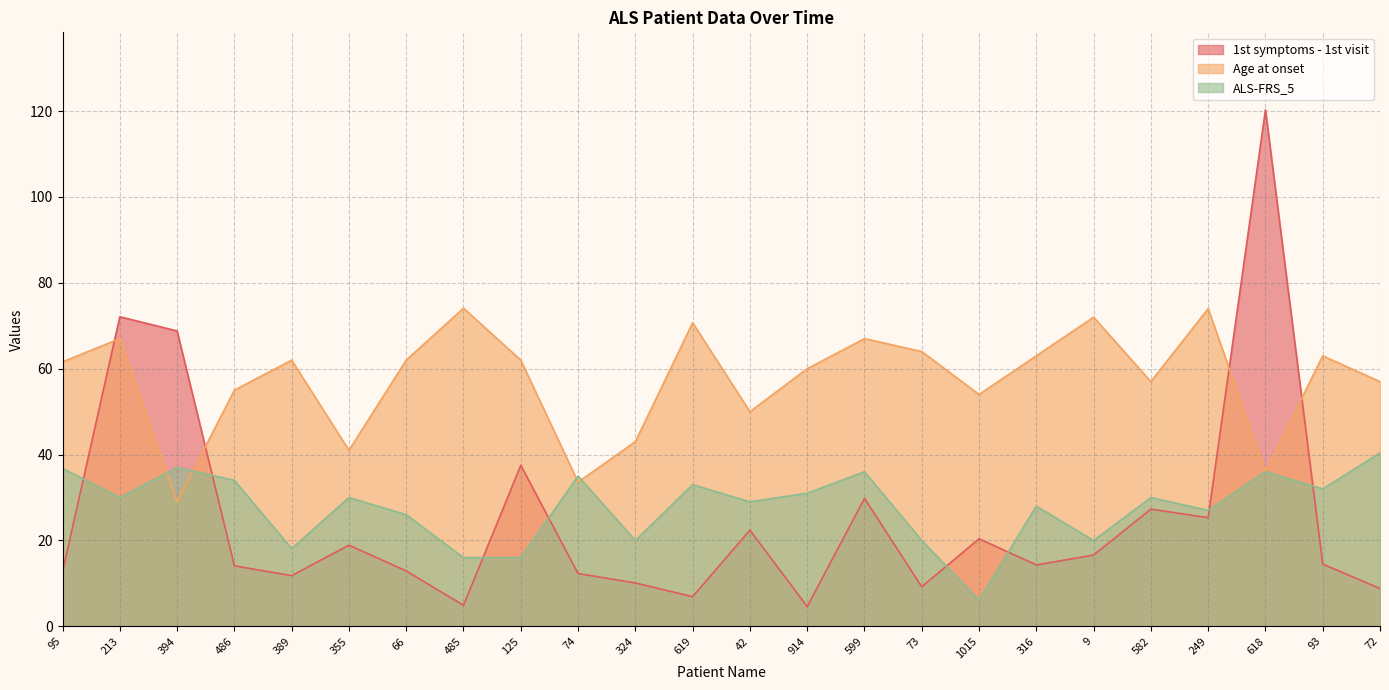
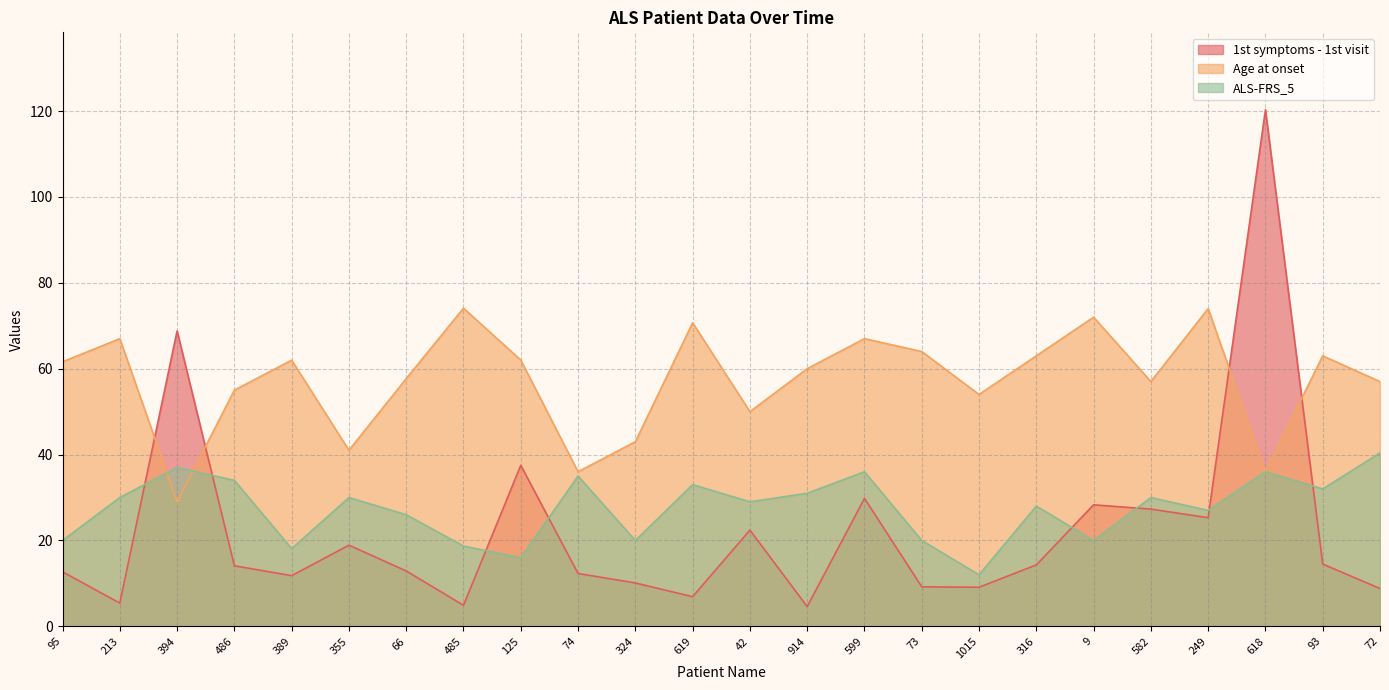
  {
    "1st symptoms - 1st visit": {
      "95": 13,
-     "213": 72,
+     "213": 5,
      "394": 69,
      "486": 14,
      "389": 12,
      "355": 19,
      "66": 13,
      "485": 5,
      "125": 38,
      "74": 12,
      "324": 10,
      "619": 7,
      "42": 22,
      "914": 5,
      "599": 30,
      "73": 9,
-     "1015": 20,
+     "1015": 9,
      "316": 14,
-     "9": 17,
+     "9": 28,
      "582": 27,
      "249": 25,
      "618": 120,
      "93": 15,
      "72": 9
    },
    "Age at onset": {
      "95": 62,
      "213": 67,
      "394": 29,
      "486": 55,
      "389": 62,
      "355": 41,
-     "66": 62,
+     "66": 58,
      "485": 74,
      "125": 62,
-     "74": 34,
+     "74": 36,
      "324": 43,
      "619": 71,
      "42": 50,
      "914": 60,
      "599": 67,
      "73": 64,
      "1015": 54,
      "316": 63,
      "9": 72,
      "582": 57,
      "249": 74,
      "93": 63,
      "72": 57
    },
    "ALS-FRS_5": {
-     "95": 37,
+     "95": 20,
      "213": 30,
      "394": 37,
      "486": 34,
      "389": 18,
      "355": 30,
      "66": 26,
-     "485": 16,
+     "485": 19,
      "125": 16,
      "74": 35,
      "324": 20,
      "619": 33,
      "42": 29,
      "914": 31,
      "599": 36,
      "73": 20,
-     "1015": 6,
+     "1015": 12,
      "316": 28,
      "9": 20,
      "582": 30,
      "249": 27,
      "93": 32,
      "72": 40
    }
  }
